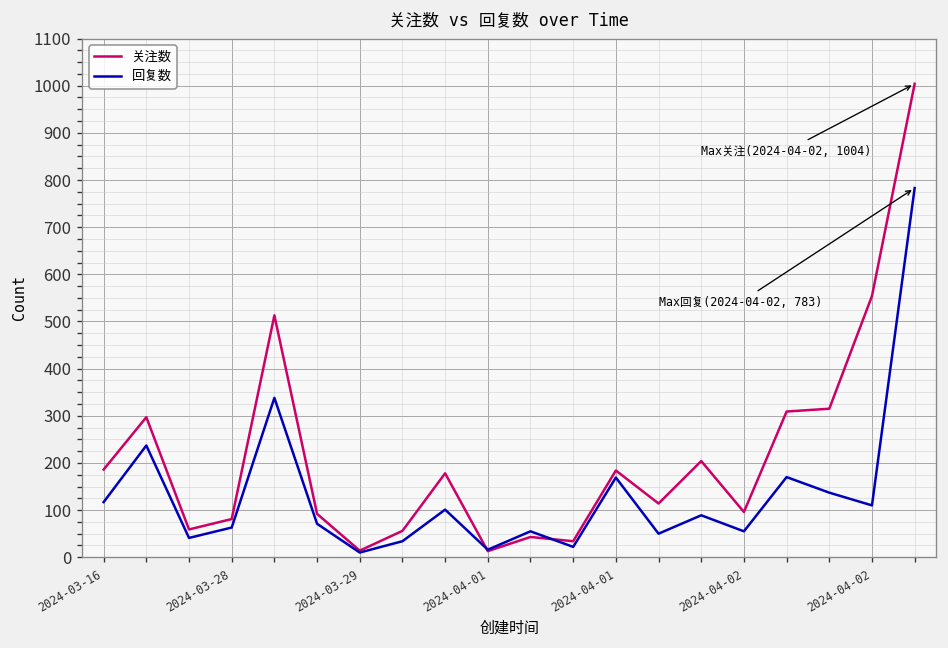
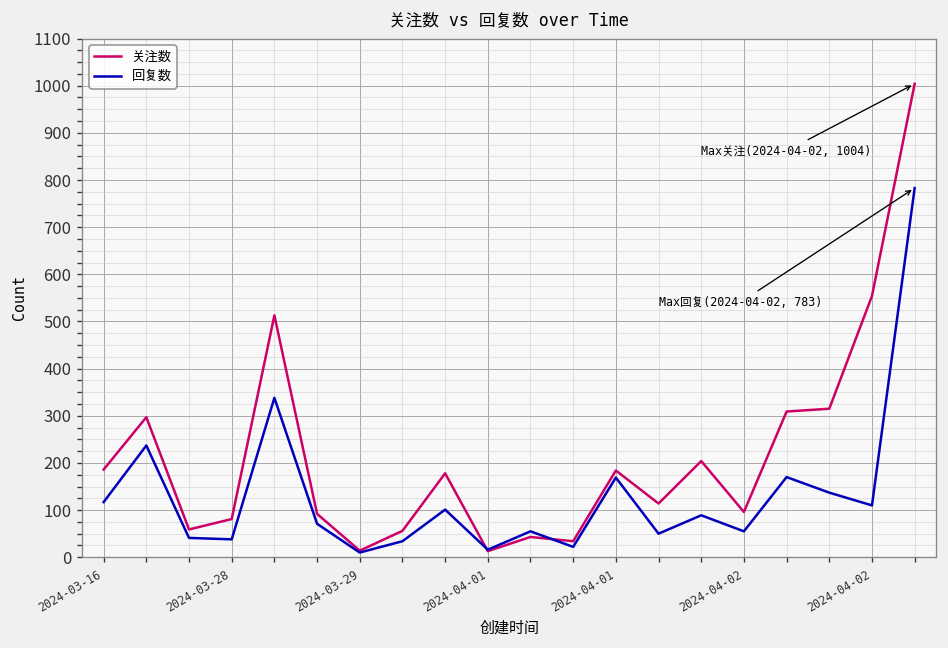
  {
    "关注数": {
      "2024-03-16": 190,
      "2024-03-28": 80
    },
    "回复数": {
      "2024-03-16": 120,
-     "2024-03-28": 60
+     "2024-03-28": 40
    }
  }
